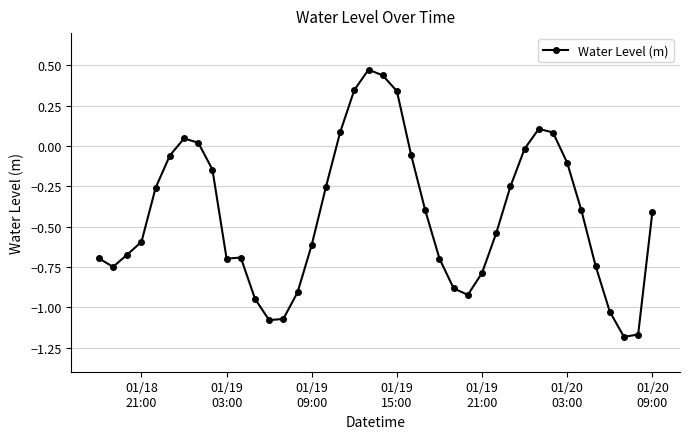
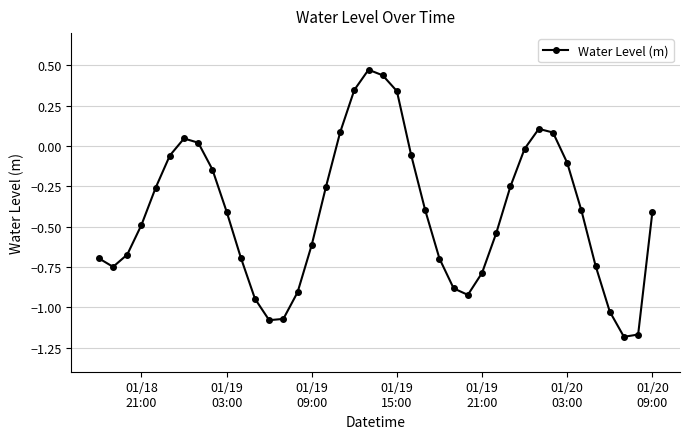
  {
-   "01/18 21:00": -0.59,
-   "01/19 03:00": -0.70,
+   "01/18 21:00": -0.49,
+   "01/19 03:00": -0.41,
    "01/19 09:00": -0.61,
    "01/19 15:00": 0.34,
    "01/19 21:00": -0.79,
    "01/20 03:00": -0.10,
    "01/20 09:00": -0.41
  }
